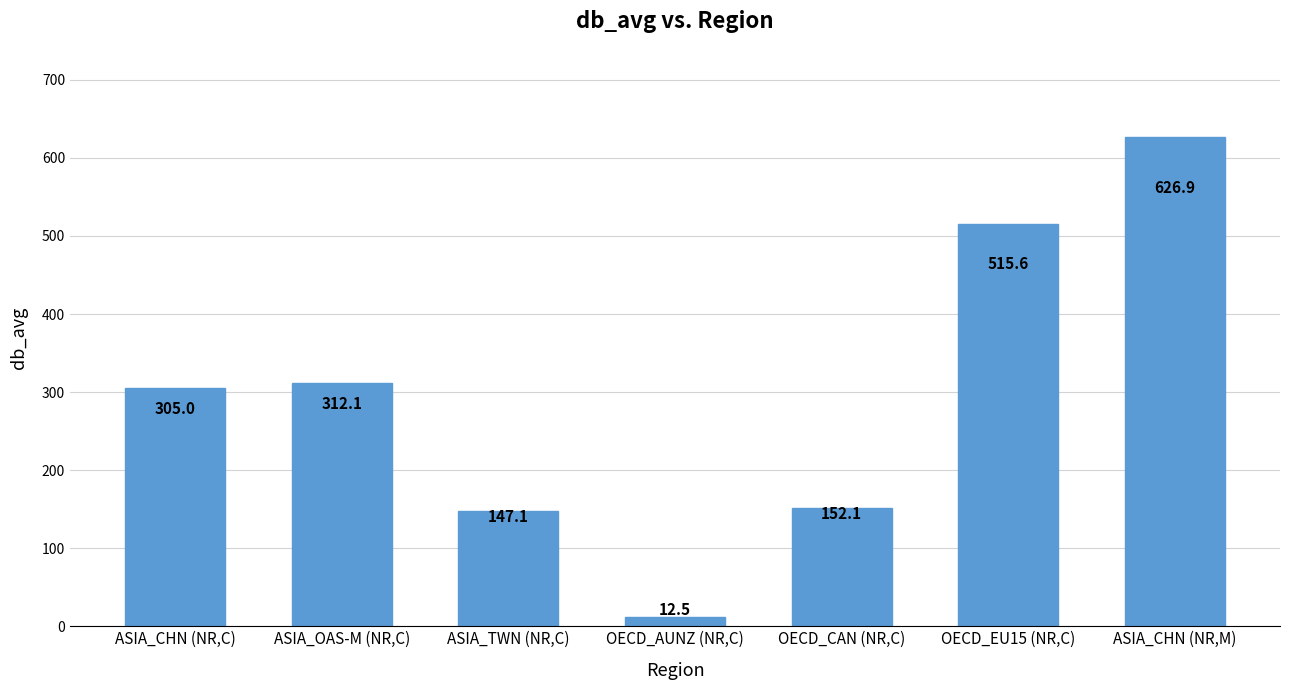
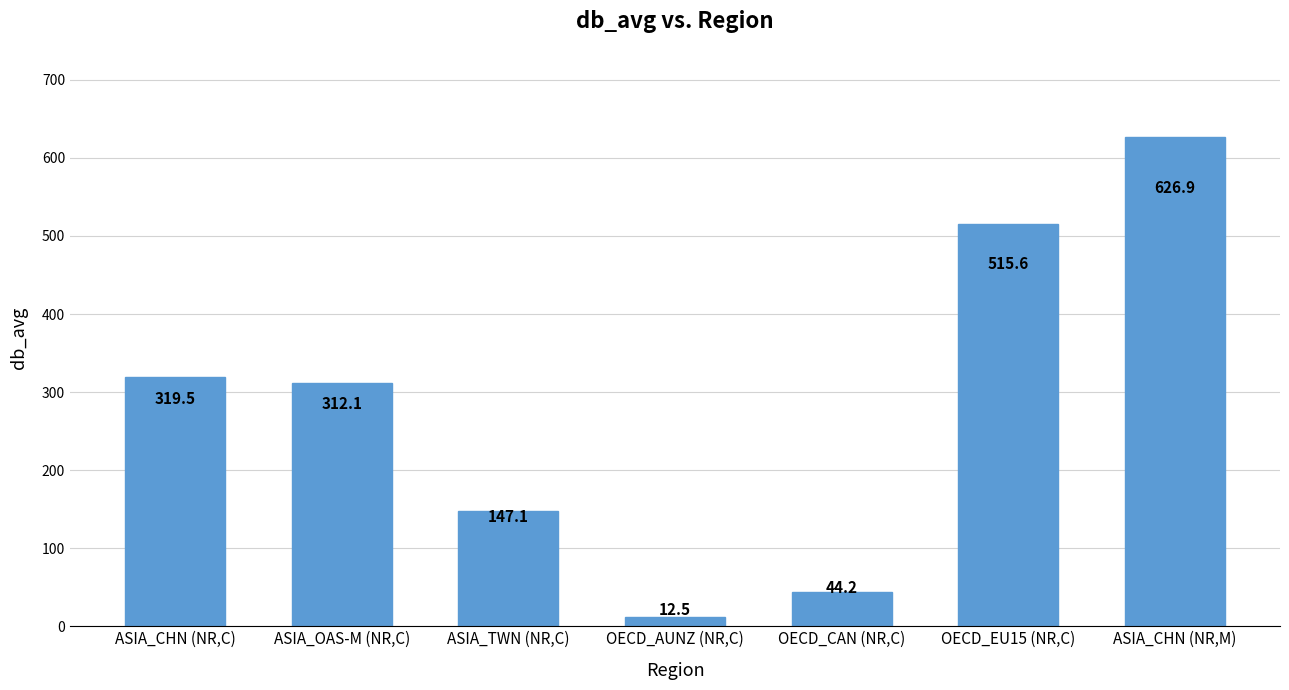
  {
-   "ASIA_CHN (NR,C)": 305.0,
+   "ASIA_CHN (NR,C)": 319.5,
    "ASIA_OAS-M (NR,C)": 312.1,
    "ASIA_TWN (NR,C)": 147.1,
    "OECD_AUNZ (NR,C)": 12.5,
-   "OECD_CAN (NR,C)": 152.1,
+   "OECD_CAN (NR,C)": 44.2,
    "OECD_EU15 (NR,C)": 515.6,
    "ASIA_CHN (NR,M)": 626.9
  }
